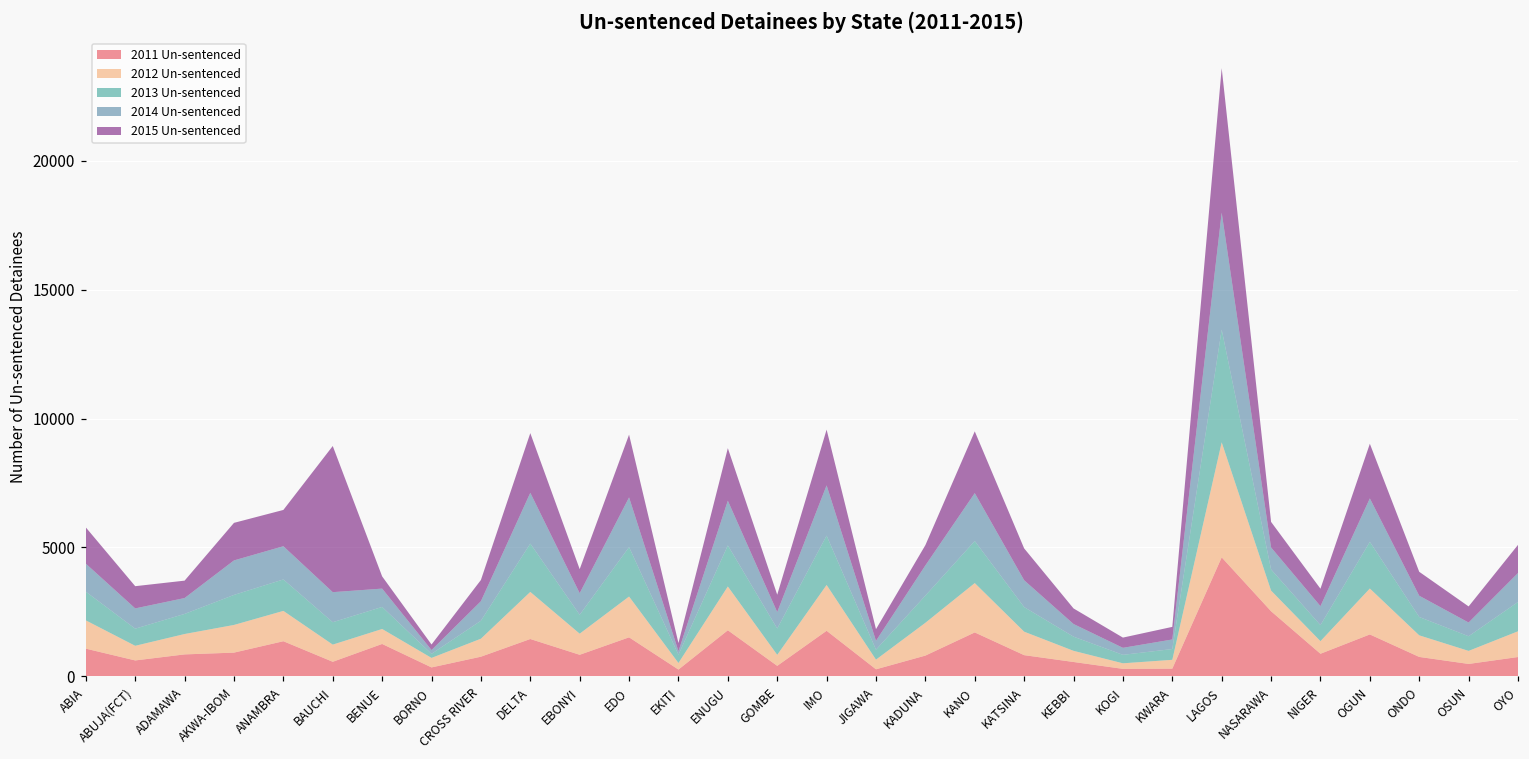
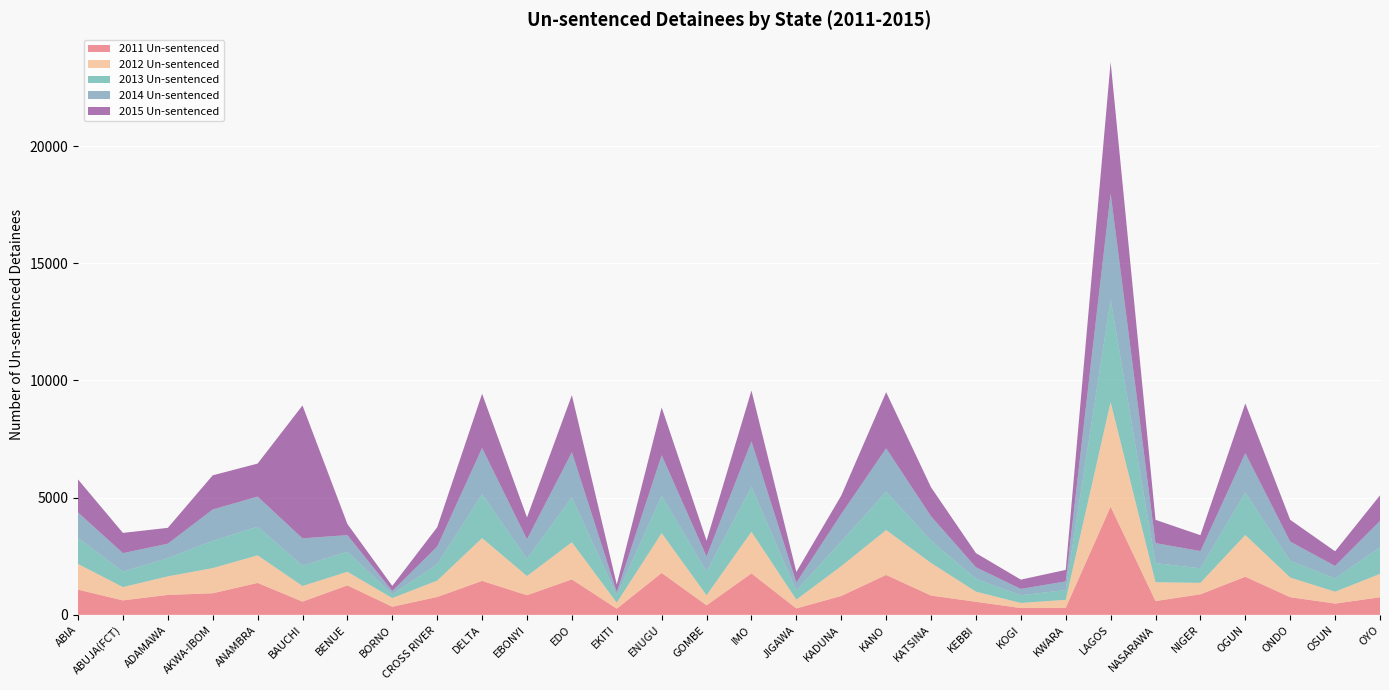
  {
    "2011 Un-sentenced": {
      "ABIA": 1100,
      "ABUJA(FCT)": 600,
      "ADAMAWA": 900,
      "AKWA-IBOM": 900,
      "ANAMBRA": 1400,
      "BAUCHI": 600,
      "BENUE": 1300,
      "BORNO": 300,
      "CROSS RIVER": 800,
      "DELTA": 1400,
      "EBONYI": 800,
      "EDO": 1500,
      "EKITI": 300,
      "ENUGU": 1800,
      "GOMBE": 400,
      "IMO": 1800,
      "JIGAWA": 300,
      "KADUNA": 800,
      "KANO": 1700,
      "KATSINA": 800,
      "KEBBI": 600,
      "KOGI": 300,
      "KWARA": 300,
      "LAGOS": 4600,
-     "NASARAWA": 2500,
+     "NASARAWA": 600,
      "NIGER": 900,
      "OGUN": 1600,
      "ONDO": 800,
      "OSUN": 500,
      "OYO": 700
    },
    "2012 Un-sentenced": {
      "ABIA": 1100,
      "ABUJA(FCT)": 600,
      "ADAMAWA": 800,
      "AKWA-IBOM": 1100,
      "ANAMBRA": 1200,
      "BAUCHI": 700,
      "BENUE": 600,
      "BORNO": 400,
      "CROSS RIVER": 700,
      "DELTA": 1800,
      "EBONYI": 800,
      "EDO": 1600,
      "EKITI": 300,
      "ENUGU": 1700,
      "GOMBE": 400,
      "IMO": 1800,
      "JIGAWA": 400,
      "KADUNA": 1300,
      "KANO": 1900,
-     "KATSINA": 900,
+     "KATSINA": 1400,
      "KEBBI": 400,
      "KOGI": 200,
      "KWARA": 300,
      "LAGOS": 4500,
      "NASARAWA": 800,
      "NIGER": 500,
      "OGUN": 1800,
      "ONDO": 800,
      "OSUN": 500,
      "OYO": 1000
    },
    "2015 Un-sentenced": {
      "ABIA": 1400,
      "ABUJA(FCT)": 900,
      "ADAMAWA": 700,
      "AKWA-IBOM": 1500,
      "ANAMBRA": 1400,
      "BAUCHI": 5700,
      "BENUE": 500,
      "BORNO": 200,
      "CROSS RIVER": 800,
      "DELTA": 2300,
      "EBONYI": 900,
      "EDO": 2400,
      "EKITI": 300,
      "ENUGU": 2000,
      "GOMBE": 700,
      "IMO": 2200,
      "JIGAWA": 500,
      "KADUNA": 800,
      "KANO": 2400,
      "KATSINA": 1200,
      "KEBBI": 600,
      "KOGI": 400,
      "KWARA": 500,
      "LAGOS": 5600,
      "NASARAWA": 1000,
      "NIGER": 700,
      "OGUN": 2100,
      "ONDO": 900,
      "OSUN": 600,
      "OYO": 1100
    }
  }
